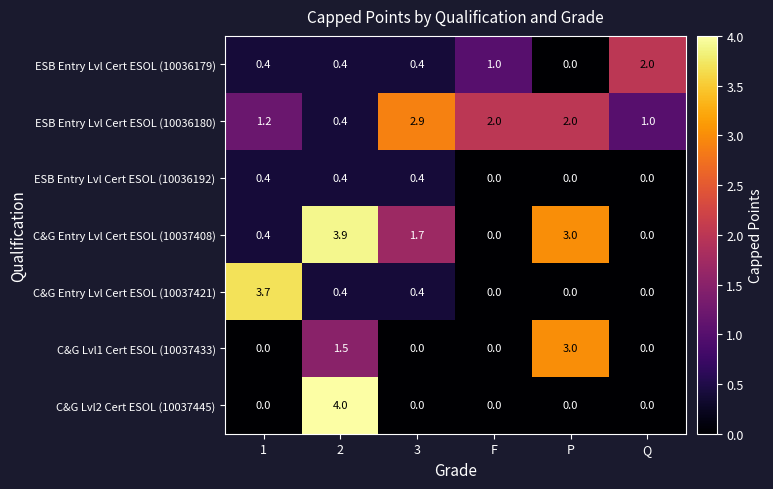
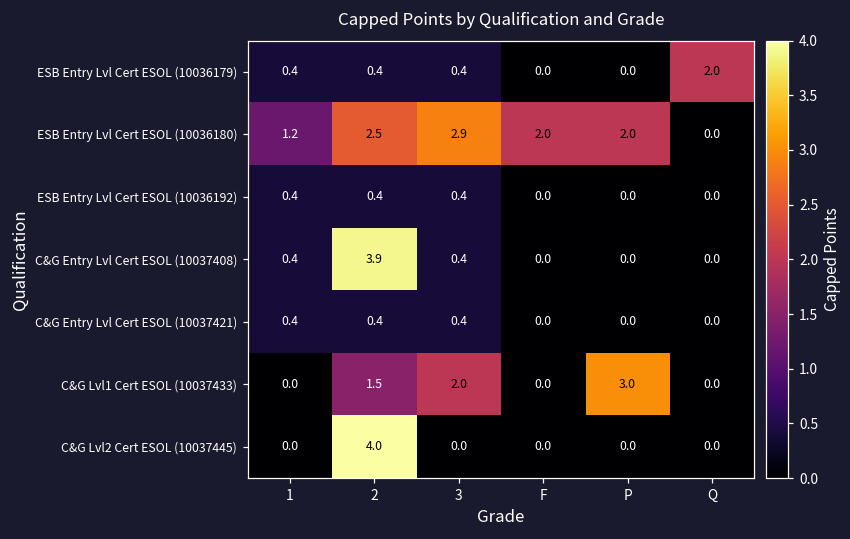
  {
    "ESB Entry Lvl Cert ESOL (10036179)": {
      "1": 0.4,
      "2": 0.4,
      "3": 0.4,
-     "F": 1.0,
+     "F": 0.0,
      "P": 0.0,
      "Q": 2.0
    },
    "ESB Entry Lvl Cert ESOL (10036180)": {
      "1": 1.2,
-     "2": 0.4,
+     "2": 2.5,
      "3": 2.9,
      "F": 2.0,
      "P": 2.0,
-     "Q": 1.0
+     "Q": 0.0
    },
    "ESB Entry Lvl Cert ESOL (10036192)": {
      "1": 0.4,
      "2": 0.4,
      "3": 0.4,
      "F": 0.0,
      "P": 0.0,
      "Q": 0.0
    },
    "C&G Entry Lvl Cert ESOL (10037408)": {
      "1": 0.4,
      "2": 3.9,
-     "3": 1.7,
+     "3": 0.4,
      "F": 0.0,
-     "P": 3.0,
+     "P": 0.0,
      "Q": 0.0
    },
    "C&G Entry Lvl Cert ESOL (10037421)": {
-     "1": 3.7,
+     "1": 0.4,
      "2": 0.4,
      "3": 0.4,
      "F": 0.0,
      "P": 0.0,
      "Q": 0.0
    },
    "C&G Lvl1 Cert ESOL (10037433)": {
      "1": 0.0,
      "2": 1.5,
-     "3": 0.0,
+     "3": 2.0,
      "F": 0.0,
      "P": 3.0,
      "Q": 0.0
    },
    "C&G Lvl2 Cert ESOL (10037445)": {
      "1": 0.0,
      "2": 4.0,
      "3": 0.0,
      "F": 0.0,
      "P": 0.0,
      "Q": 0.0
    }
  }
